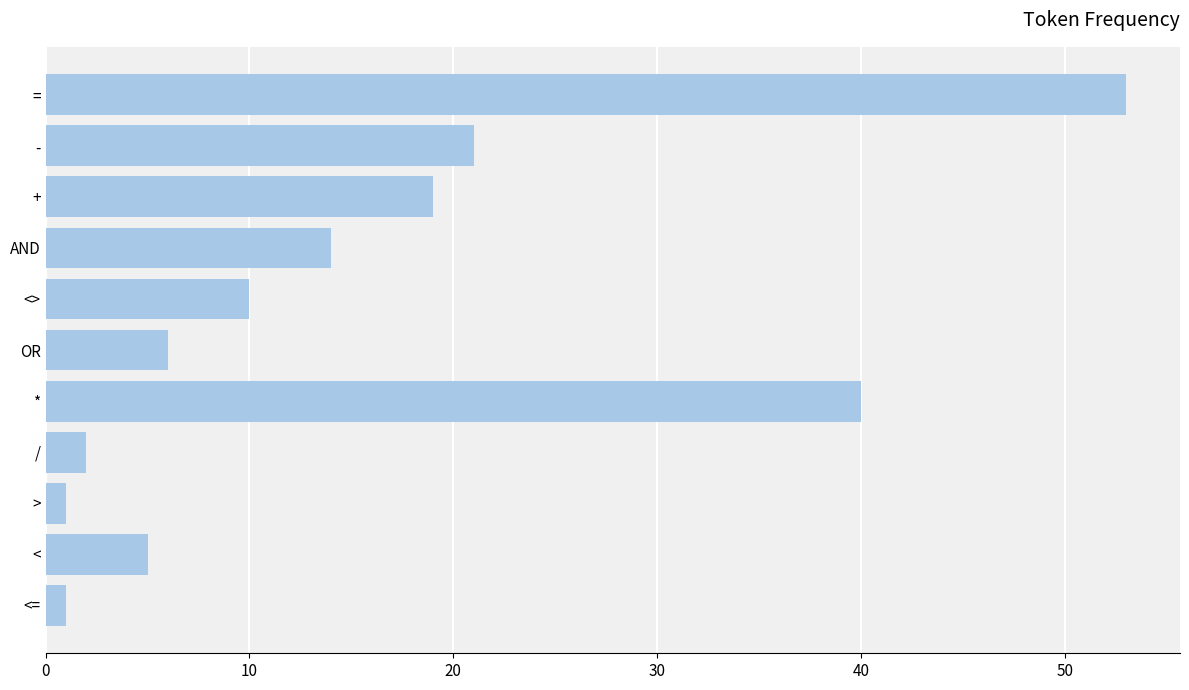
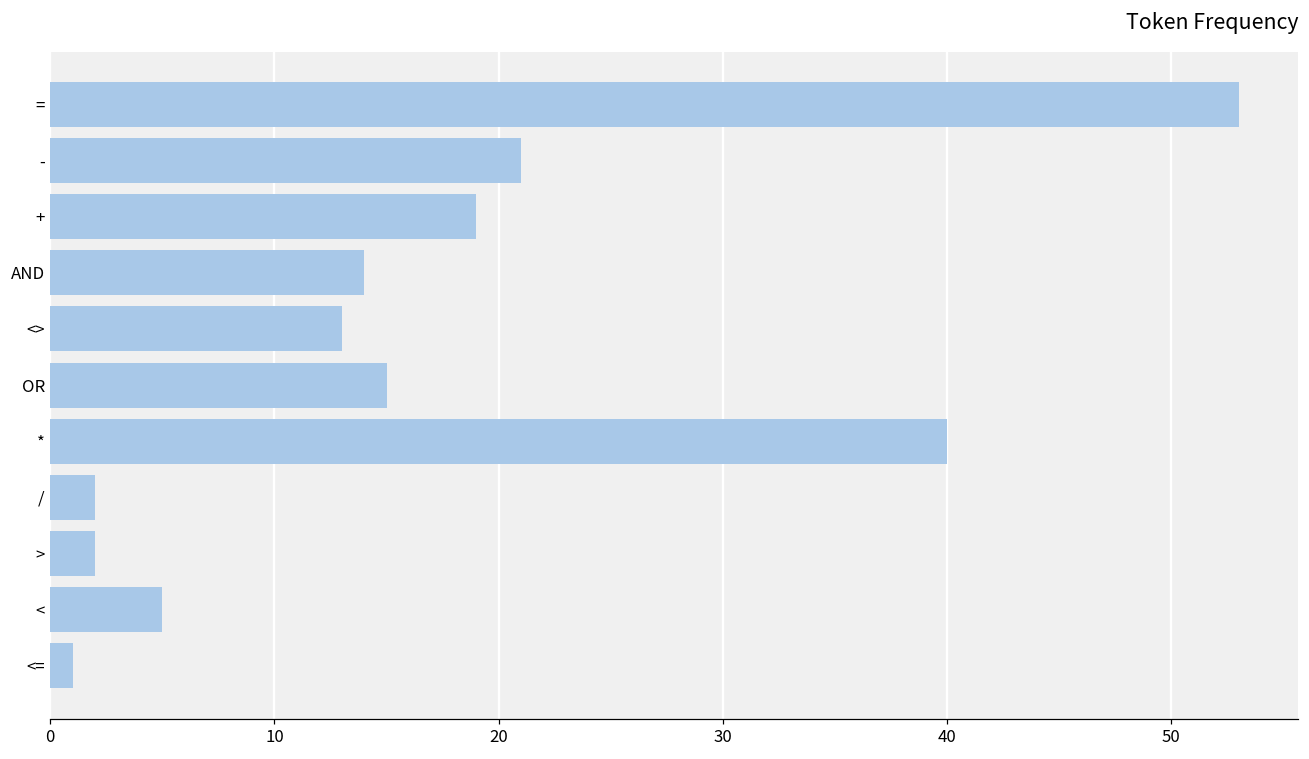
  {
    "=": 53,
    "-": 21,
    "+": 19,
    "AND": 14,
-   "<>": 10,
-   "OR": 6,
+   "<>": 13,
+   "OR": 15,
    "*": 40,
    "/": 2,
-   ">": 1,
+   ">": 2,
    "<": 5,
    "<=": 1
  }
